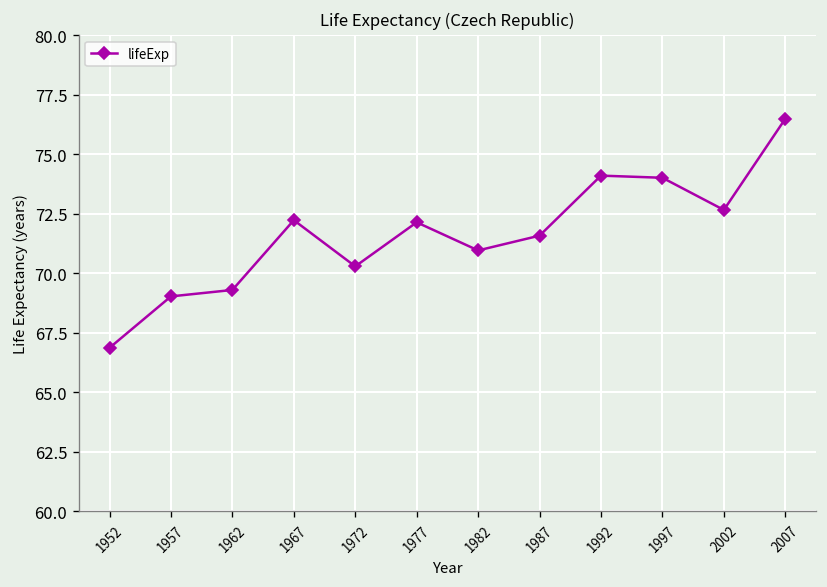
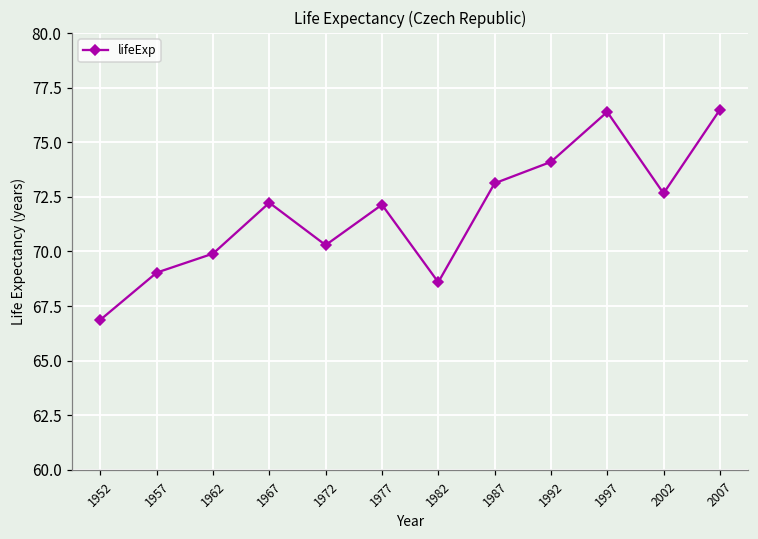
  {
    "1952": 66.9,
    "1957": 69.0,
-   "1962": 69.3,
+   "1962": 69.9,
    "1967": 72.2,
    "1972": 70.3,
    "1977": 72.1,
-   "1982": 71.0,
-   "1987": 71.6,
+   "1982": 68.6,
+   "1987": 73.1,
    "1992": 74.1,
-   "1997": 74.0,
+   "1997": 76.4,
    "2002": 72.7,
    "2007": 76.5
  }
